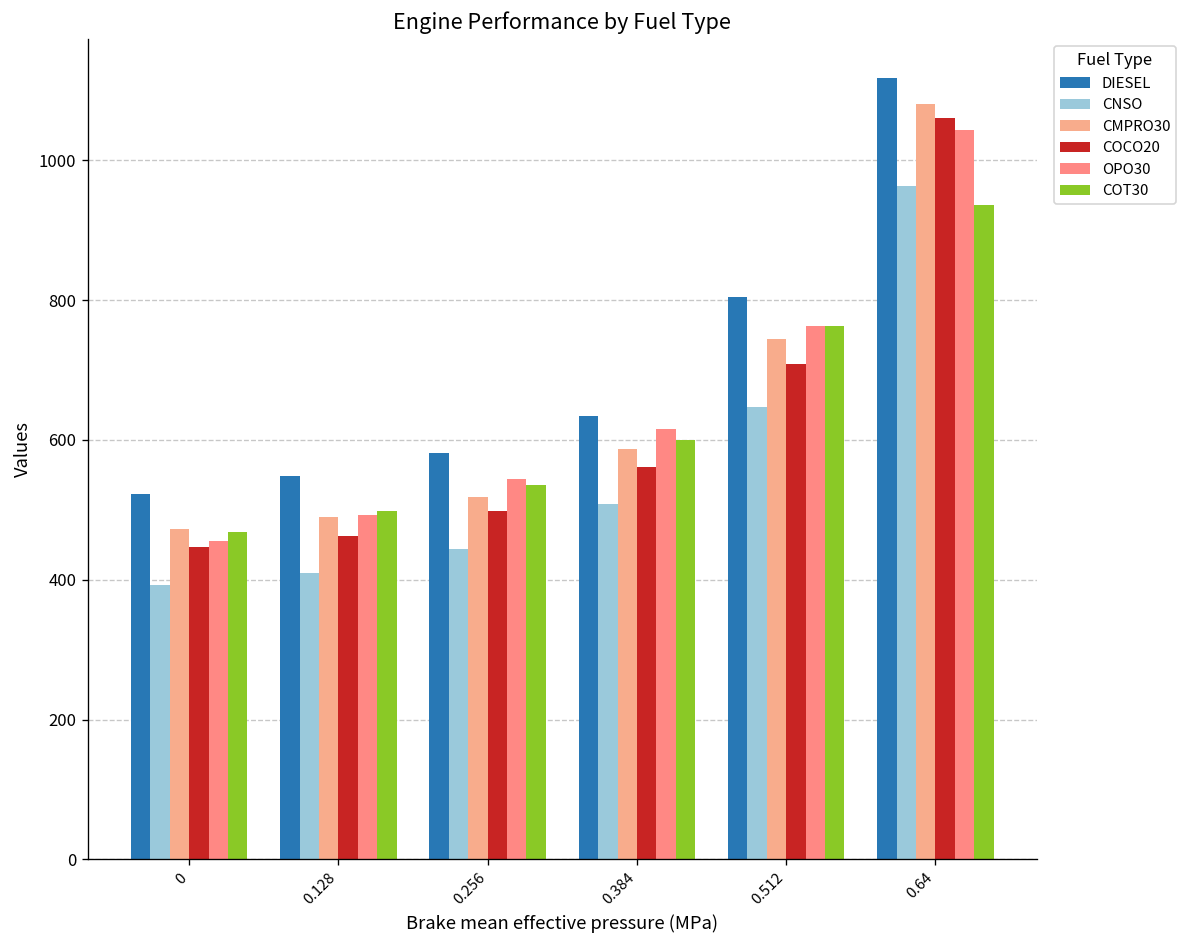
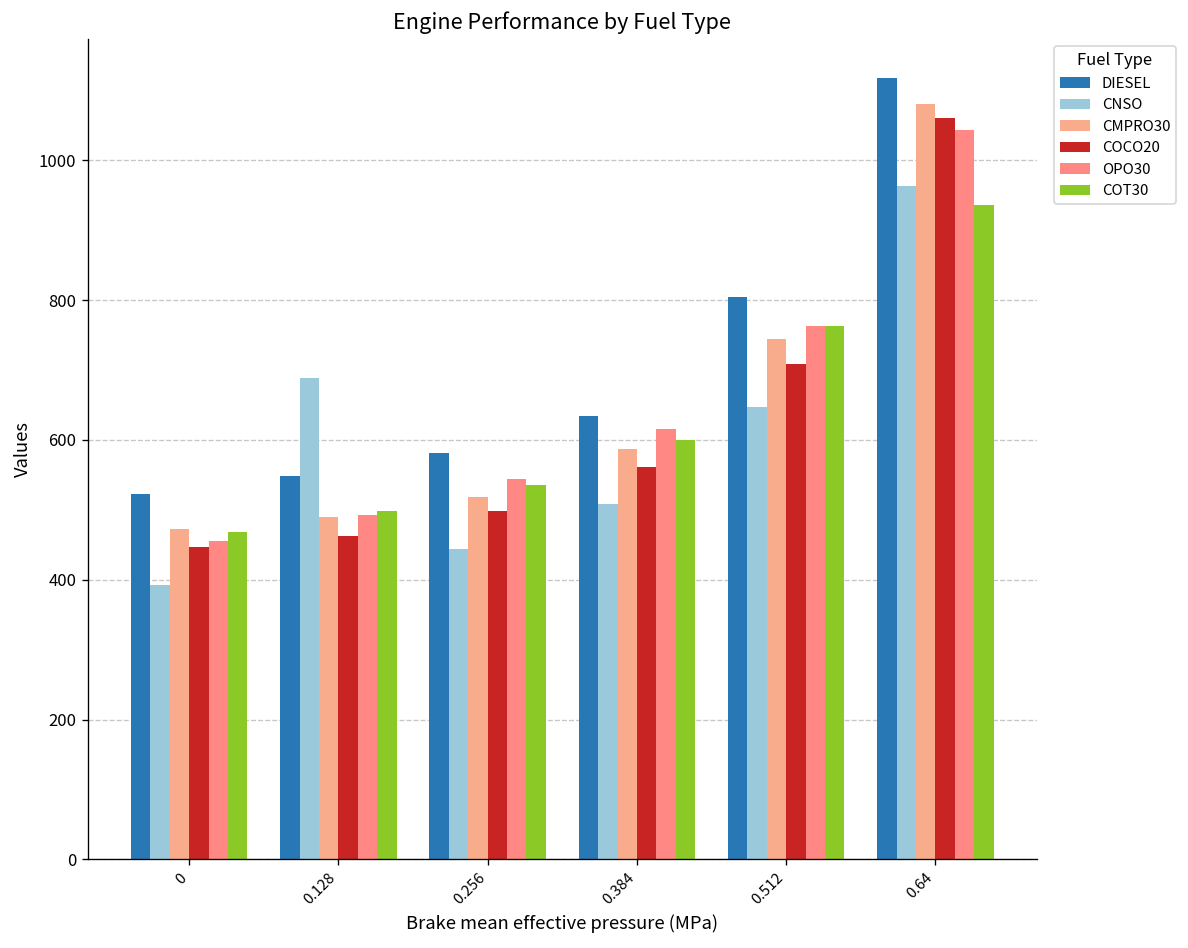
  {
    "DIESEL": {
      "0": 520,
      "0.128": 550,
      "0.256": 580,
      "0.384": 630,
      "0.512": 800,
      "0.64": 1120
    },
    "CNSO": {
      "0": 390,
-     "0.128": 410,
+     "0.128": 690,
      "0.256": 440,
      "0.384": 510,
      "0.512": 650,
      "0.64": 960
    },
    "COCO20": {
      "0": 450,
      "0.128": 460,
      "0.256": 500,
      "0.384": 560,
      "0.512": 710,
      "0.64": 1060
    },
    "COT30": {
      "0": 470,
      "0.128": 500,
      "0.256": 540,
      "0.384": 600,
      "0.512": 760,
      "0.64": 940
    }
  }
